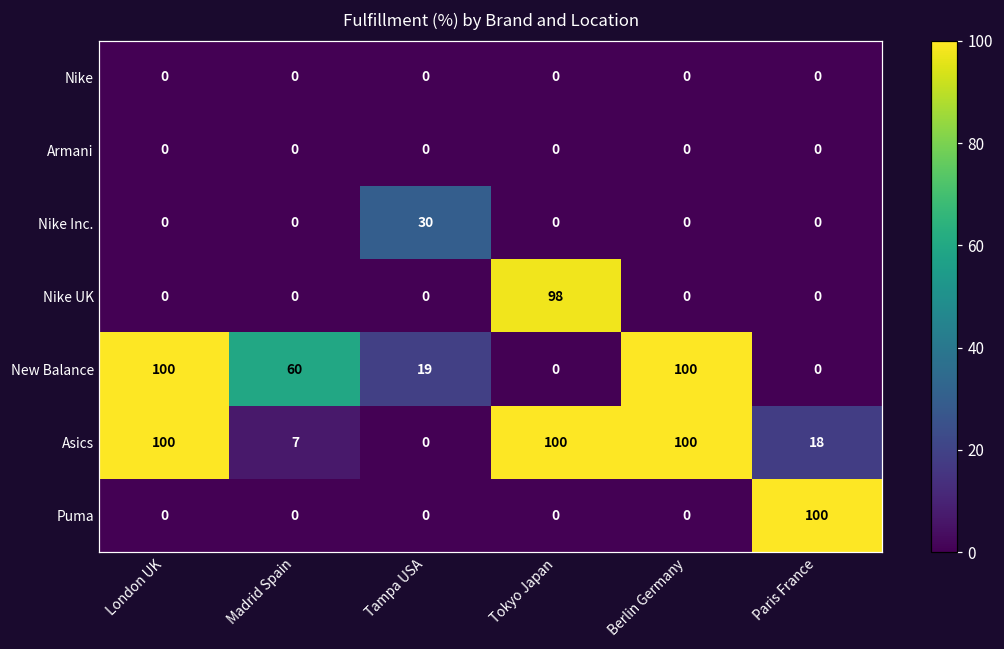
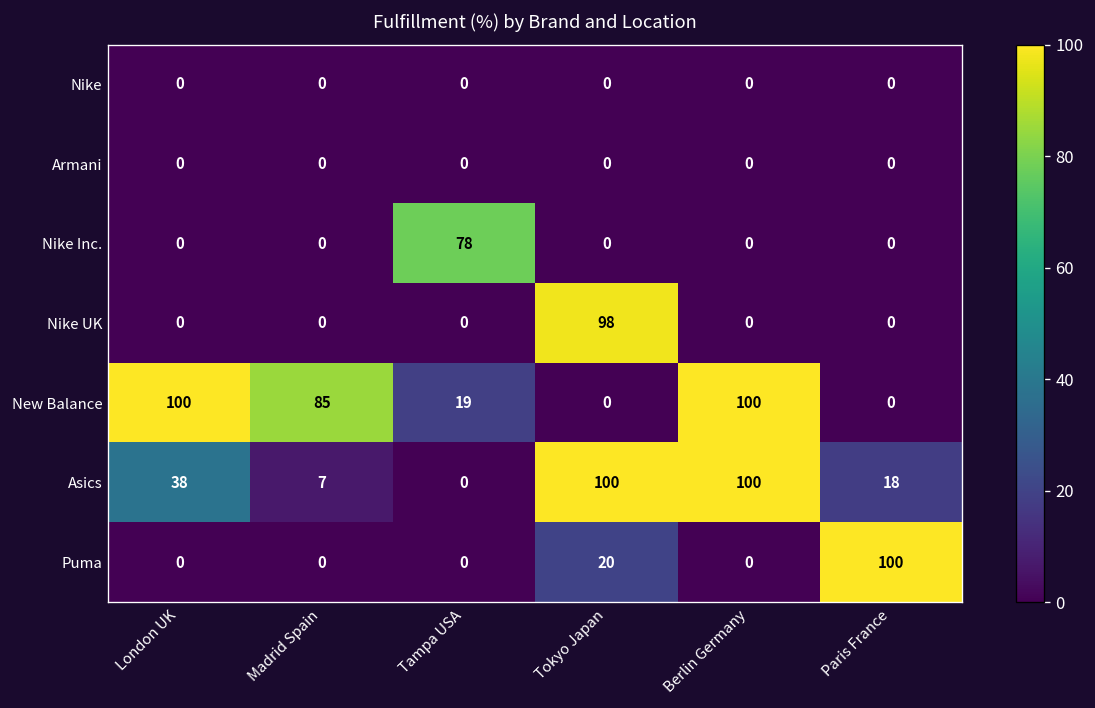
  {
    "Nike": {
      "London UK": 0,
      "Madrid Spain": 0,
      "Tampa USA": 0,
      "Tokyo Japan": 0,
      "Berlin Germany": 0,
      "Paris France": 0
    },
    "Armani": {
      "London UK": 0,
      "Madrid Spain": 0,
      "Tampa USA": 0,
      "Tokyo Japan": 0,
      "Berlin Germany": 0,
      "Paris France": 0
    },
    "Nike Inc.": {
      "London UK": 0,
      "Madrid Spain": 0,
-     "Tampa USA": 30,
+     "Tampa USA": 78,
      "Tokyo Japan": 0,
      "Berlin Germany": 0,
      "Paris France": 0
    },
    "Nike UK": {
      "London UK": 0,
      "Madrid Spain": 0,
      "Tampa USA": 0,
      "Tokyo Japan": 98,
      "Berlin Germany": 0,
      "Paris France": 0
    },
    "New Balance": {
      "London UK": 100,
-     "Madrid Spain": 60,
+     "Madrid Spain": 85,
      "Tampa USA": 19,
      "Tokyo Japan": 0,
      "Berlin Germany": 100,
      "Paris France": 0
    },
    "Asics": {
-     "London UK": 100,
+     "London UK": 38,
      "Madrid Spain": 7,
      "Tampa USA": 0,
      "Tokyo Japan": 100,
      "Berlin Germany": 100,
      "Paris France": 18
    },
    "Puma": {
      "London UK": 0,
      "Madrid Spain": 0,
      "Tampa USA": 0,
-     "Tokyo Japan": 0,
+     "Tokyo Japan": 20,
      "Berlin Germany": 0,
      "Paris France": 100
    }
  }
